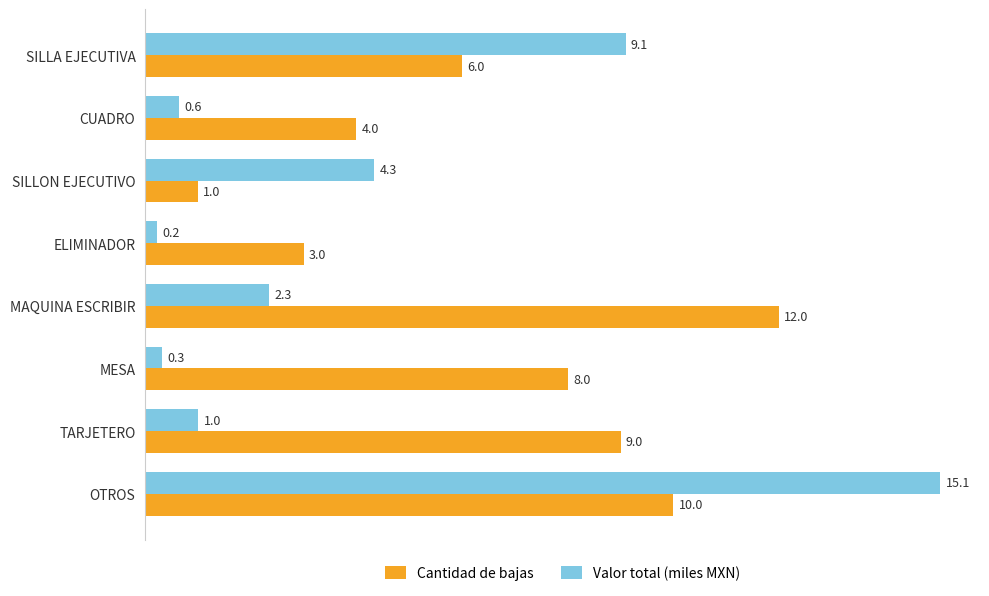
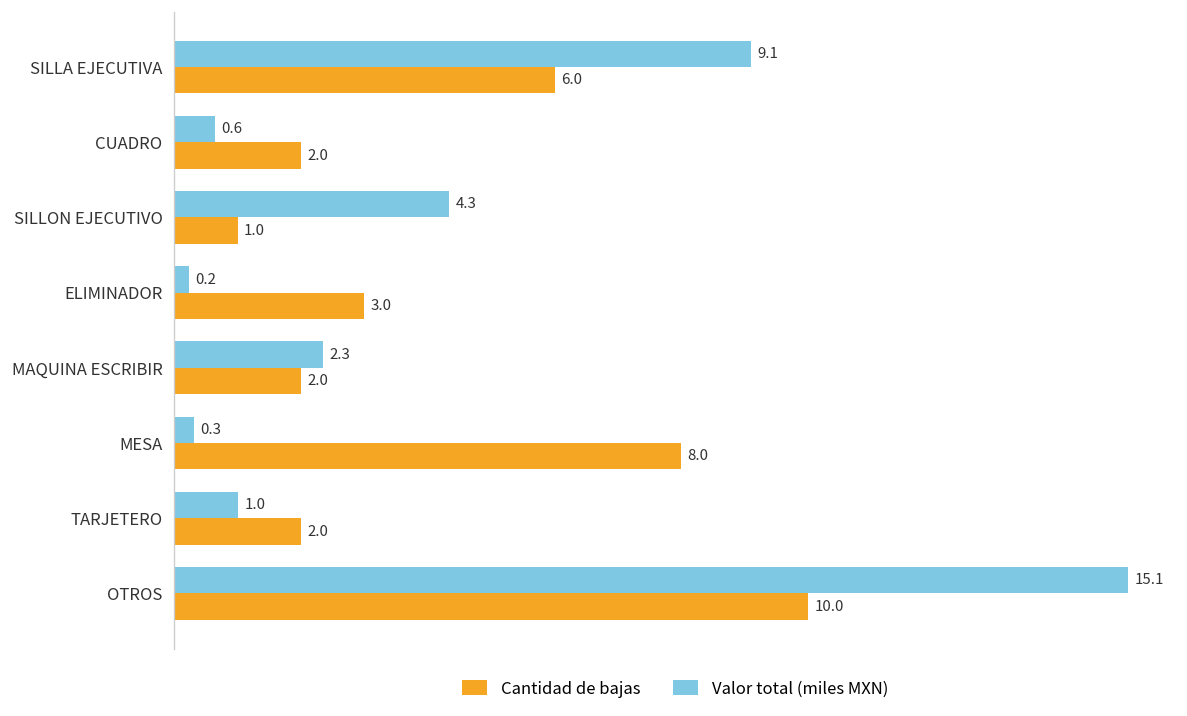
  {
    "Cantidad de bajas": {
      "SILLA EJECUTIVA": 6.0,
-     "CUADRO": 4.0,
+     "CUADRO": 2.0,
      "SILLON EJECUTIVO": 1.0,
      "ELIMINADOR": 3.0,
-     "MAQUINA ESCRIBIR": 12.0,
+     "MAQUINA ESCRIBIR": 2.0,
      "MESA": 8.0,
-     "TARJETERO": 9.0,
+     "TARJETERO": 2.0,
      "OTROS": 10.0
    },
    "Valor total (miles MXN)": {
      "SILLA EJECUTIVA": 9.1,
      "CUADRO": 0.6,
      "SILLON EJECUTIVO": 4.3,
      "ELIMINADOR": 0.2,
      "MAQUINA ESCRIBIR": 2.3,
      "MESA": 0.3,
      "TARJETERO": 1.0,
      "OTROS": 15.1
    }
  }
